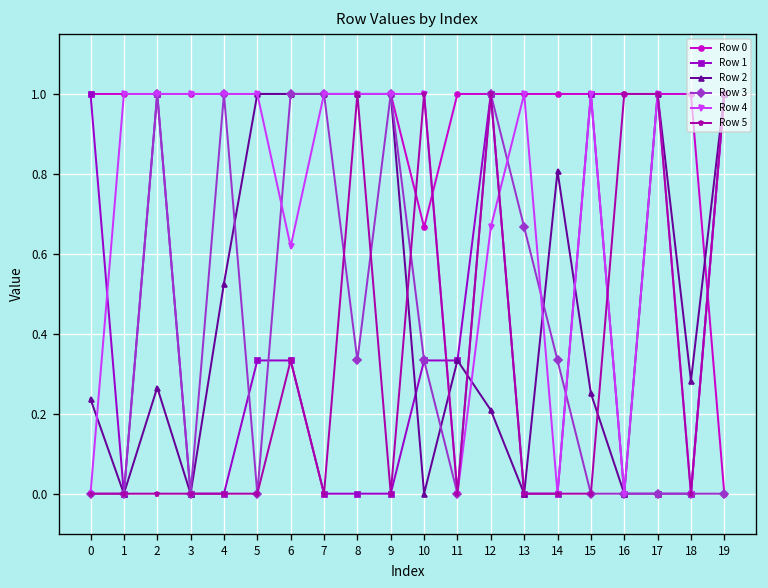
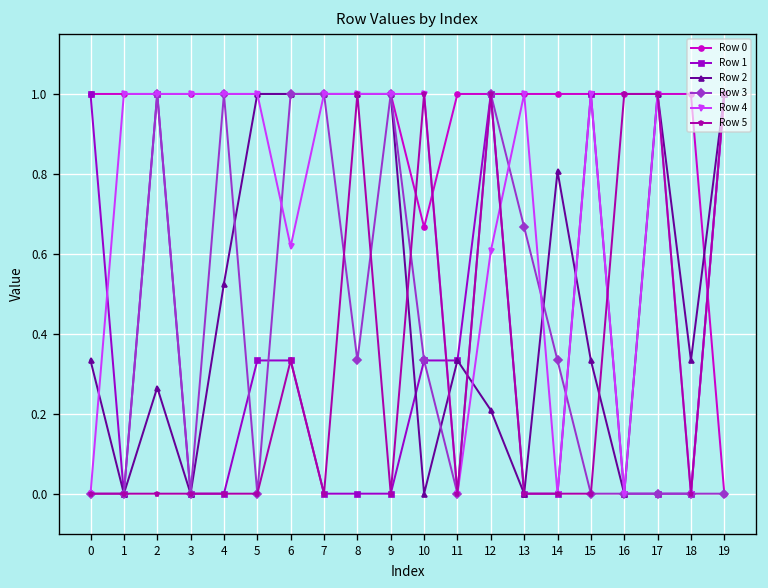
  {
    "Row 2": {
-     "0": 0.24,
+     "0": 0.33,
      "2": 0.27,
      "4": 0.53,
      "10": 0.00,
      "12": 0.21,
      "14": 0.81,
-     "15": 0.25,
-     "18": 0.28
+     "15": 0.33,
+     "18": 0.33
    },
    "Row 4": {
      "6": 0.62,
-     "12": 0.67
+     "12": 0.61
    }
  }
